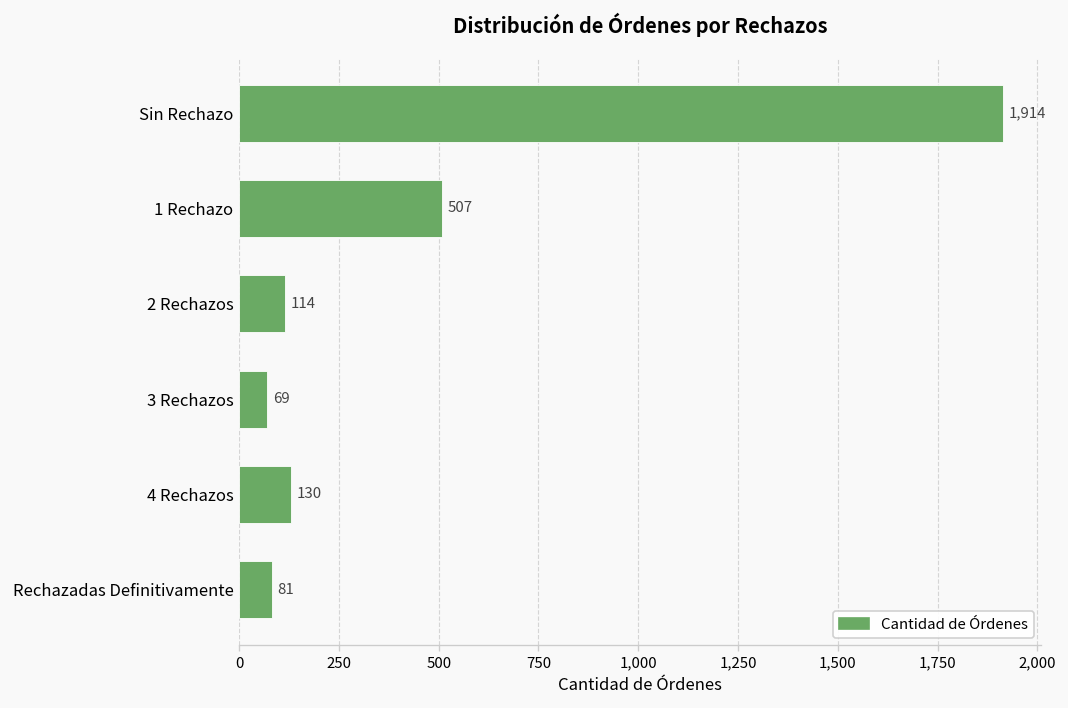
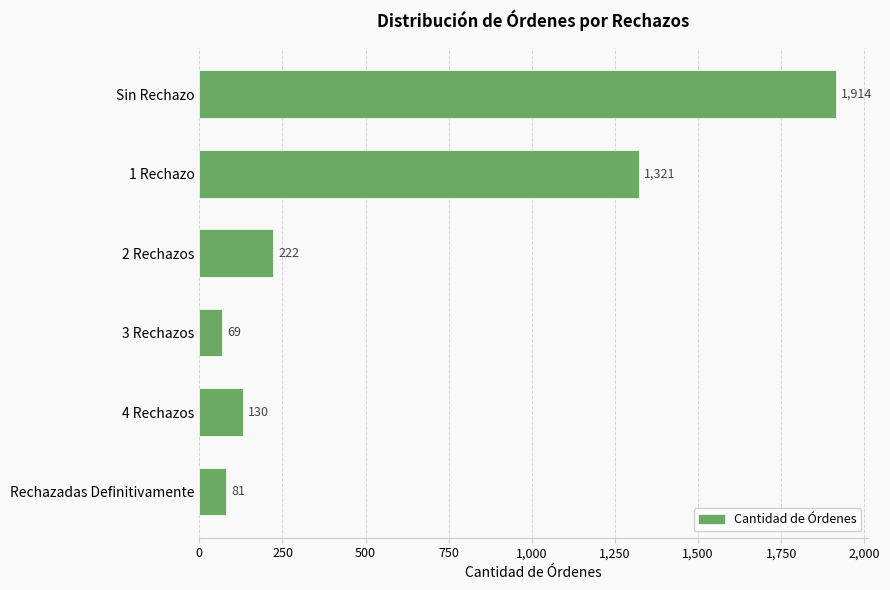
  {
    "Sin Rechazo": "1,914",
-   "1 Rechazo": "507",
-   "2 Rechazos": "114",
+   "1 Rechazo": "1,321",
+   "2 Rechazos": "222",
    "3 Rechazos": "69",
    "4 Rechazos": "130",
    "Rechazadas Definitivamente": "81"
  }
